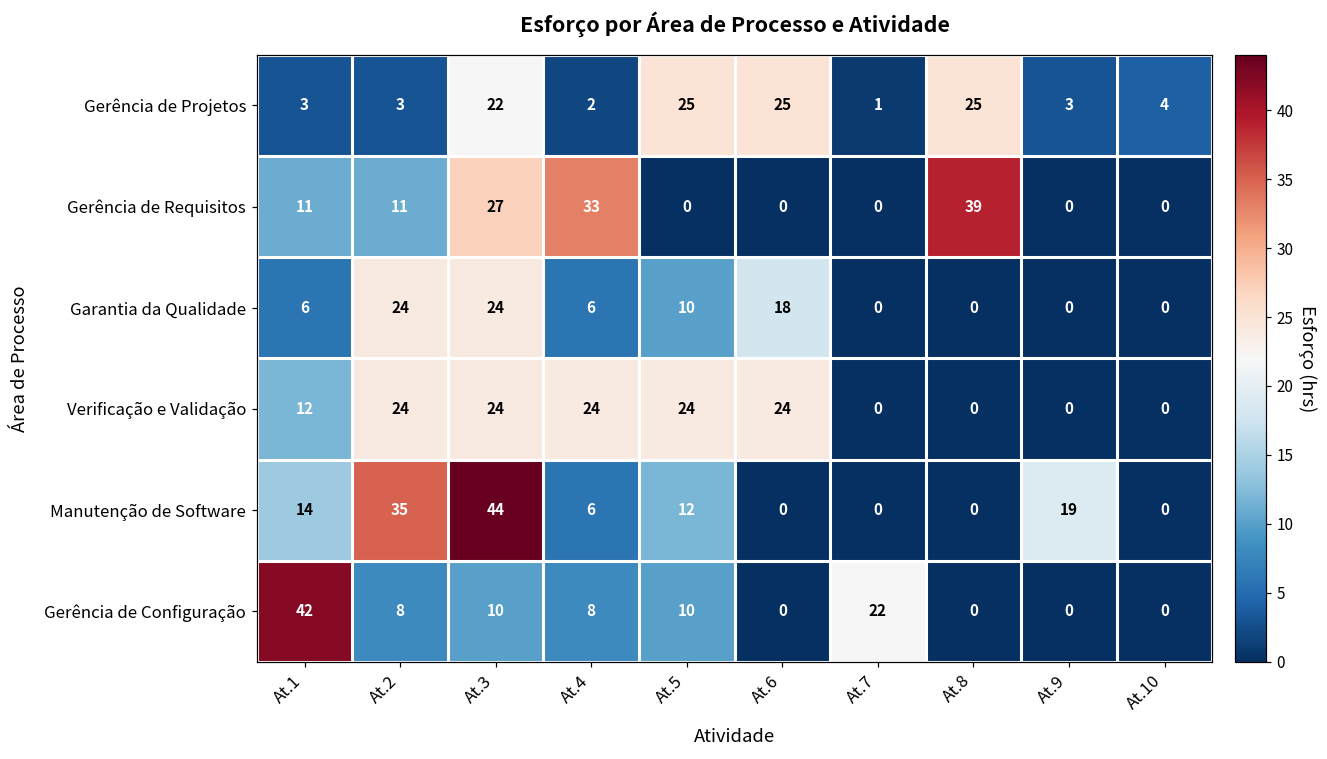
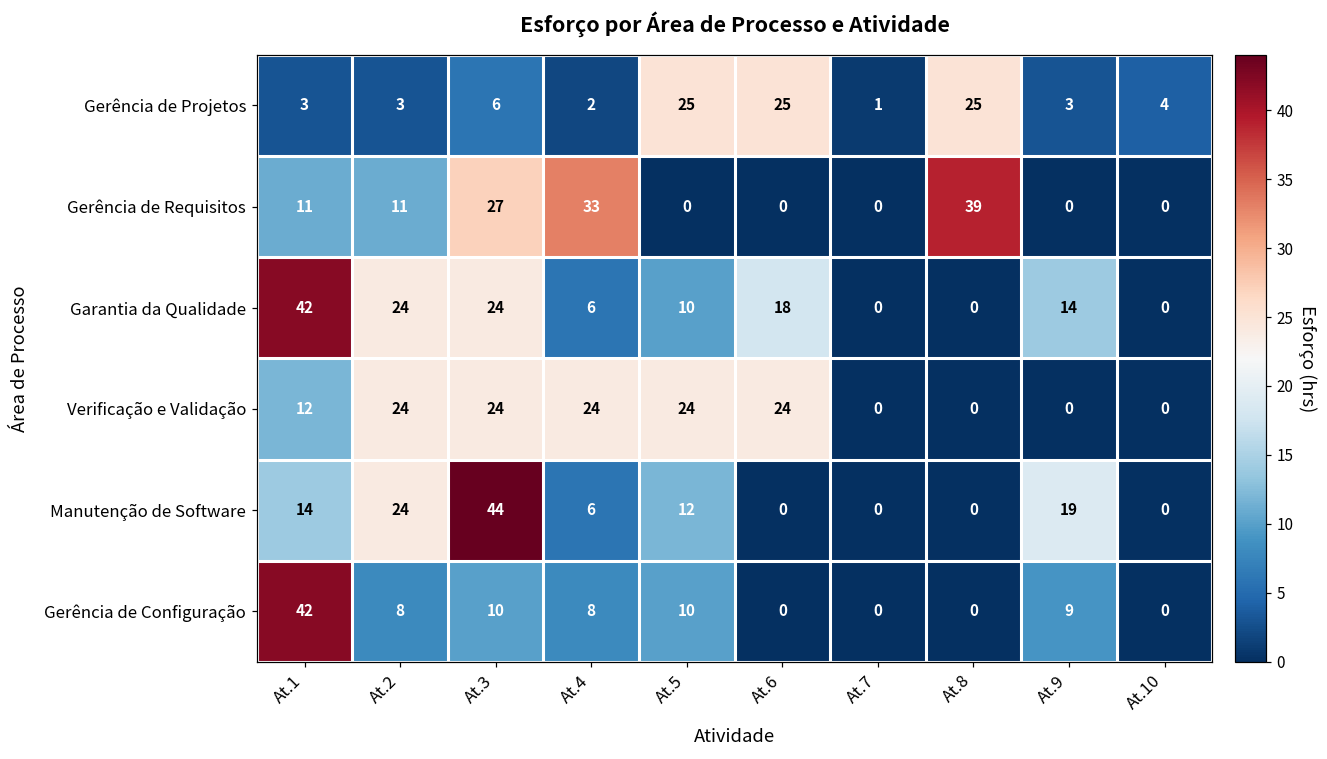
  {
    "Gerência de Projetos": {
      "At.1": 3,
      "At.2": 3,
-     "At.3": 22,
+     "At.3": 6,
      "At.4": 2,
      "At.5": 25,
      "At.6": 25,
      "At.7": 1,
      "At.8": 25,
      "At.9": 3,
      "At.10": 4
    },
    "Gerência de Requisitos": {
      "At.1": 11,
      "At.2": 11,
      "At.3": 27,
      "At.4": 33,
      "At.5": 0,
      "At.6": 0,
      "At.7": 0,
      "At.8": 39,
      "At.9": 0,
      "At.10": 0
    },
    "Garantia da Qualidade": {
-     "At.1": 6,
+     "At.1": 42,
      "At.2": 24,
      "At.3": 24,
      "At.4": 6,
      "At.5": 10,
      "At.6": 18,
      "At.7": 0,
      "At.8": 0,
-     "At.9": 0,
+     "At.9": 14,
      "At.10": 0
    },
    "Verificação e Validação": {
      "At.1": 12,
      "At.2": 24,
      "At.3": 24,
      "At.4": 24,
      "At.5": 24,
      "At.6": 24,
      "At.7": 0,
      "At.8": 0,
      "At.9": 0,
      "At.10": 0
    },
    "Manutenção de Software": {
      "At.1": 14,
-     "At.2": 35,
+     "At.2": 24,
      "At.3": 44,
      "At.4": 6,
      "At.5": 12,
      "At.6": 0,
      "At.7": 0,
      "At.8": 0,
      "At.9": 19,
      "At.10": 0
    },
    "Gerência de Configuração": {
      "At.1": 42,
      "At.2": 8,
      "At.3": 10,
      "At.4": 8,
      "At.5": 10,
      "At.6": 0,
-     "At.7": 22,
+     "At.7": 0,
      "At.8": 0,
-     "At.9": 0,
+     "At.9": 9,
      "At.10": 0
    }
  }
